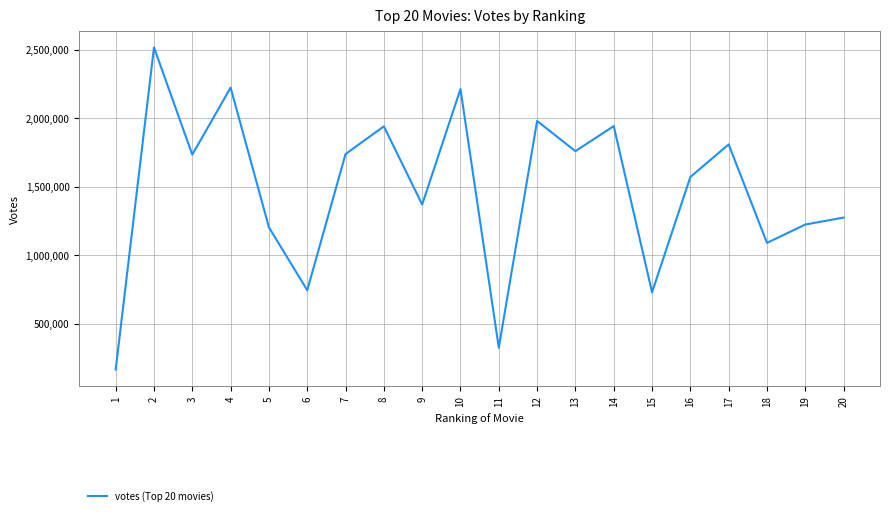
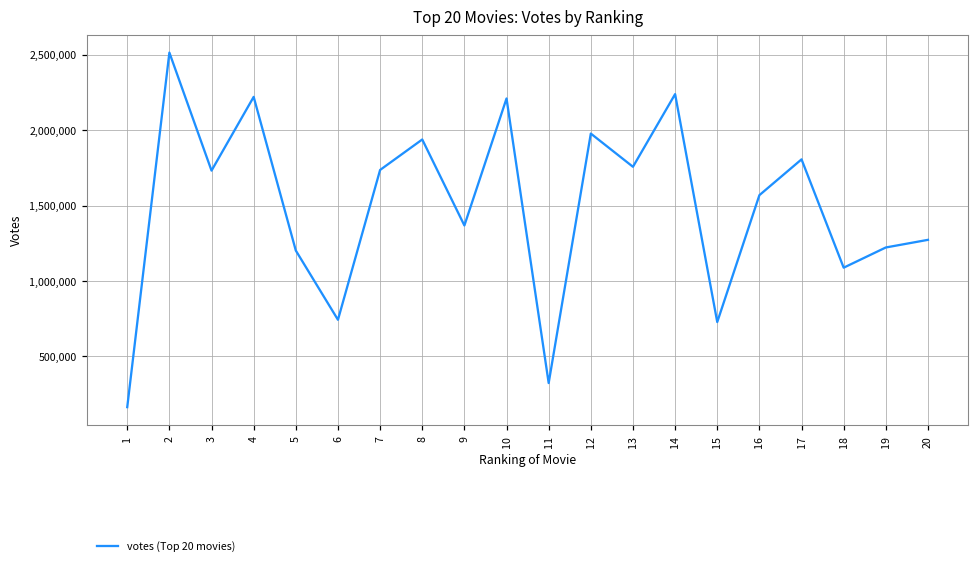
  {
    "1": "160,000",
    "2": "2,520,000",
    "3": "1,730,000",
    "4": "2,220,000",
    "5": "1,200,000",
    "6": "740,000",
    "7": "1,740,000",
    "8": "1,940,000",
    "9": "1,370,000",
    "10": "2,210,000",
    "11": "320,000",
    "12": "1,980,000",
    "13": "1,760,000",
-   "14": "1,940,000",
+   "14": "2,240,000",
    "15": "730,000",
    "16": "1,570,000",
    "17": "1,810,000",
    "18": "1,090,000",
    "19": "1,220,000",
    "20": "1,270,000"
  }
